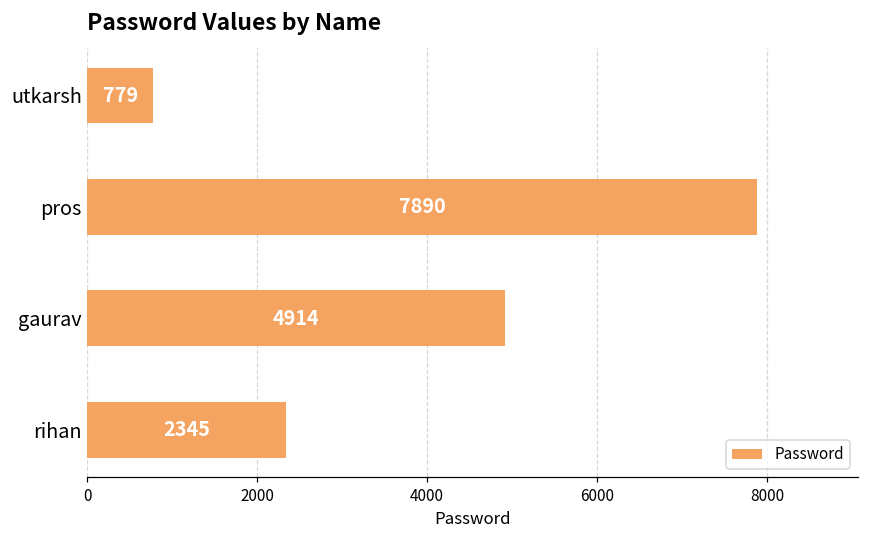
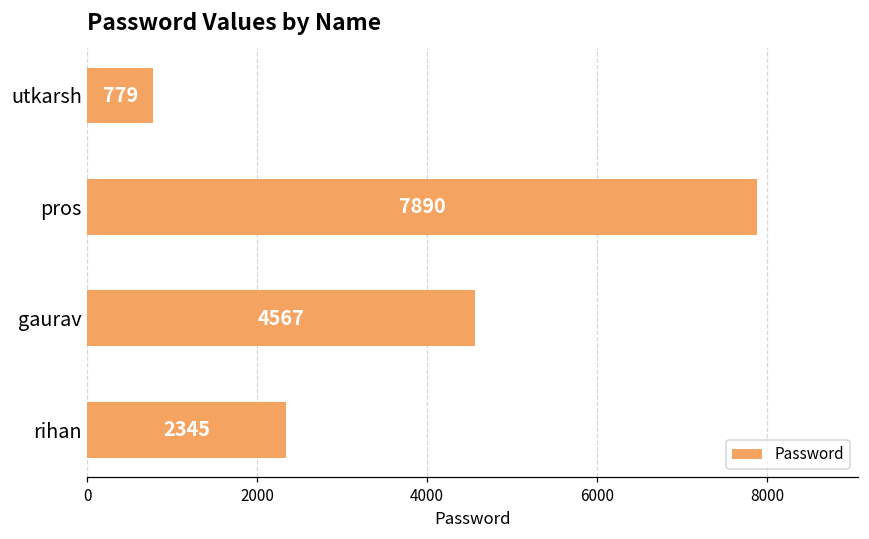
  {
    "utkarsh": 779,
    "pros": 7890,
-   "gaurav": 4914,
+   "gaurav": 4567,
    "rihan": 2345
  }
